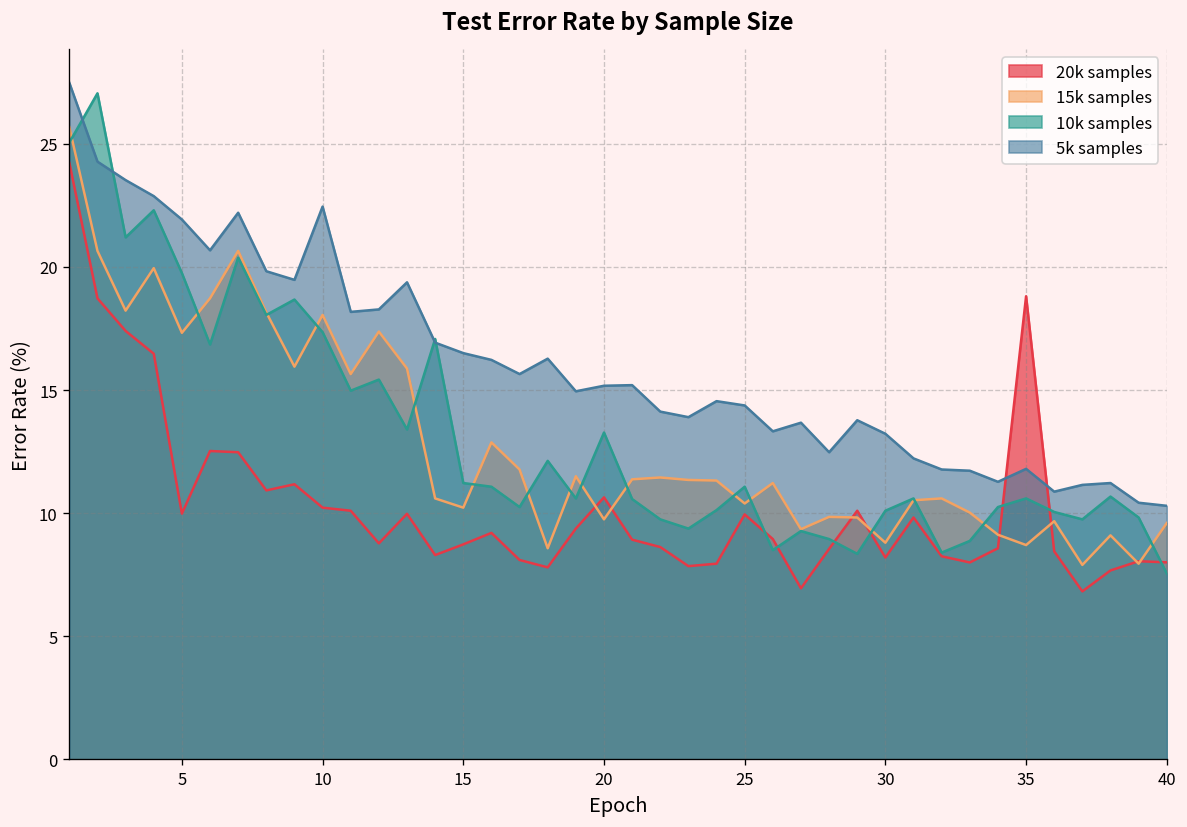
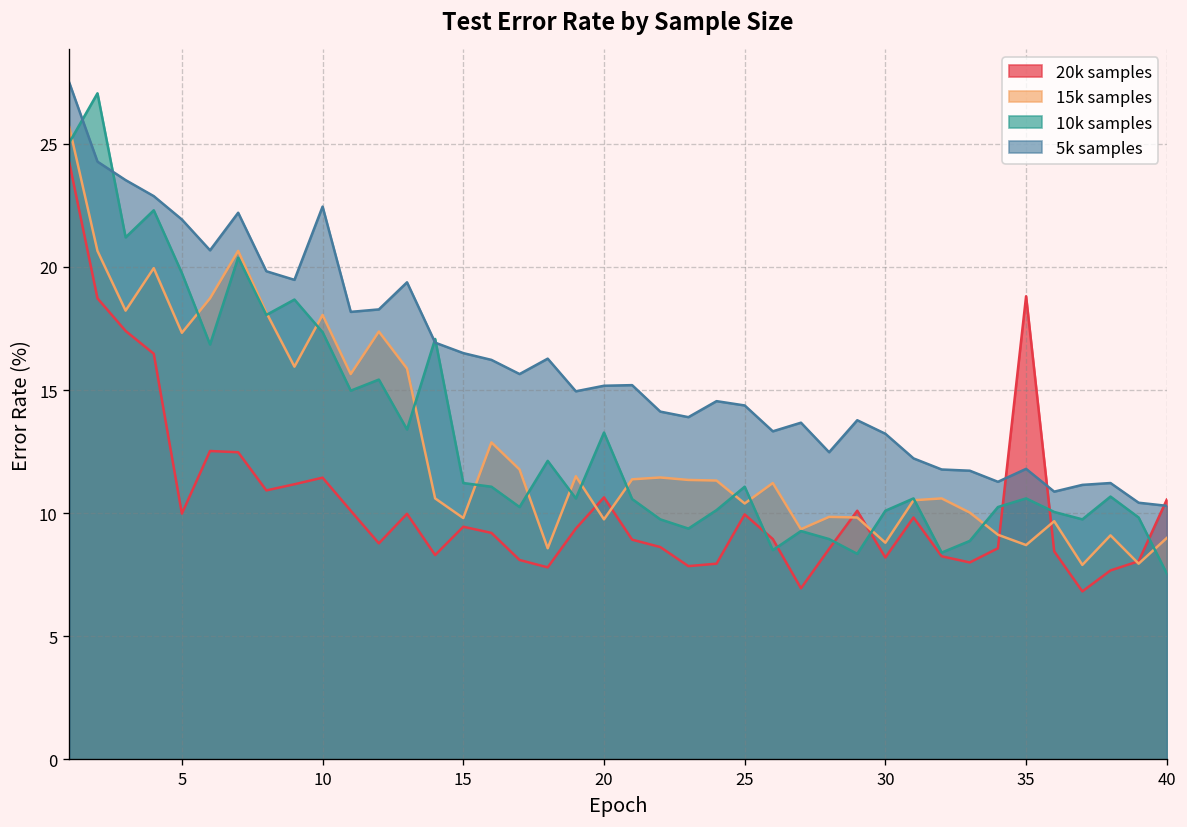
  {
    "20k samples": {
      "5": 10.0,
-     "10": 10.2,
-     "15": 8.7,
+     "10": 11.4,
+     "15": 9.4,
      "20": 10.6,
      "25": 9.9,
      "30": 8.2,
      "35": 18.8,
-     "40": 8.0
+     "40": 10.6
    },
    "15k samples": {
      "5": 17.3,
      "10": 18.1,
-     "15": 10.2,
+     "15": 9.8,
      "20": 9.7,
      "25": 10.4,
      "30": 8.8,
      "35": 8.7,
-     "40": 9.6
+     "40": 9.0
    }
  }
